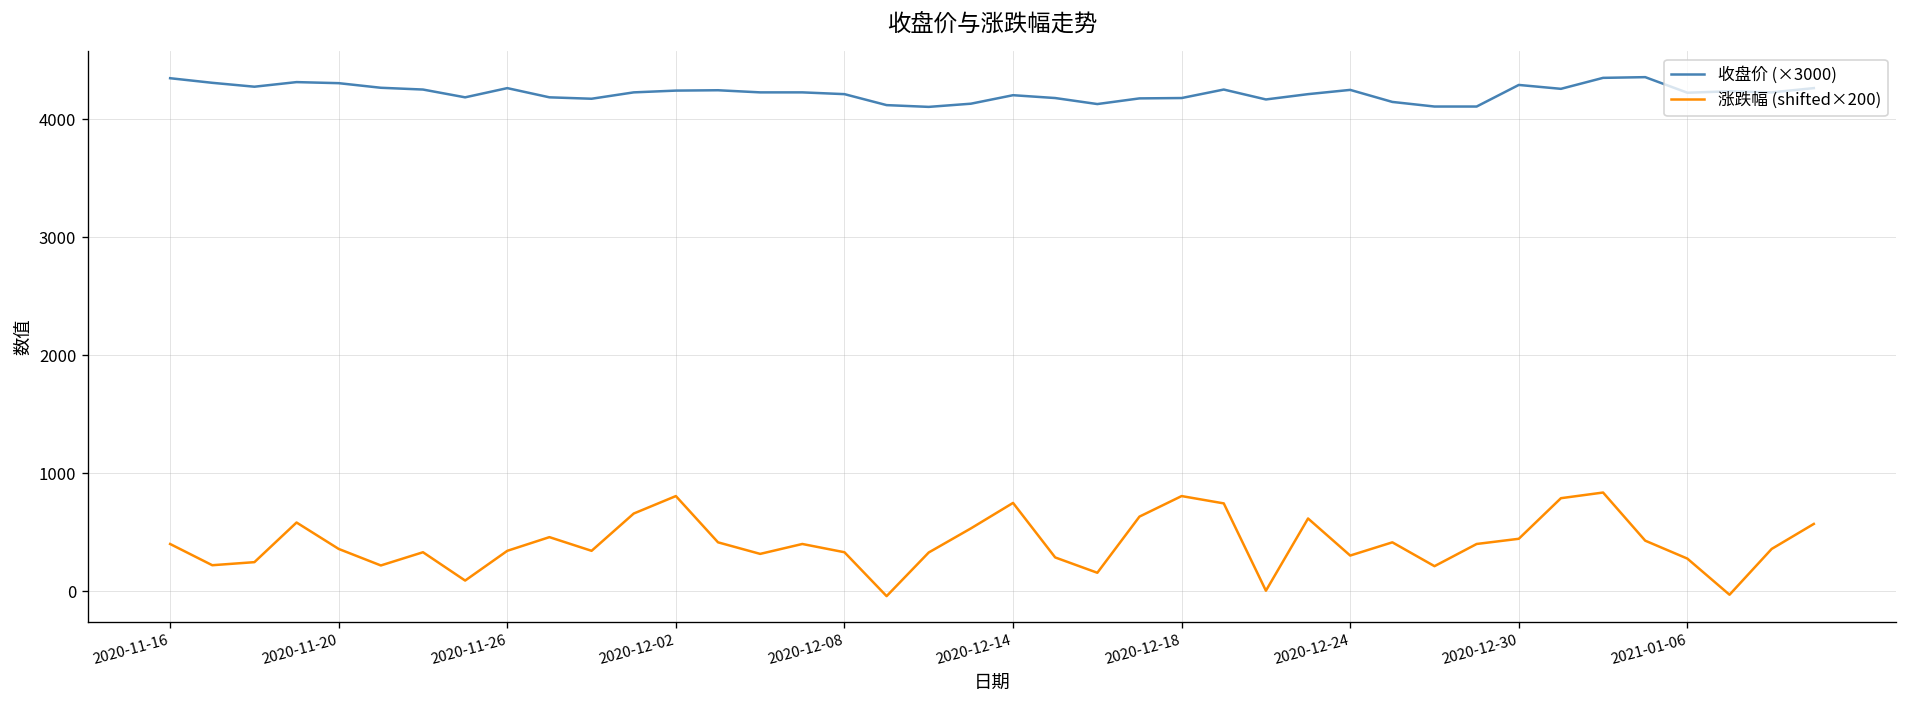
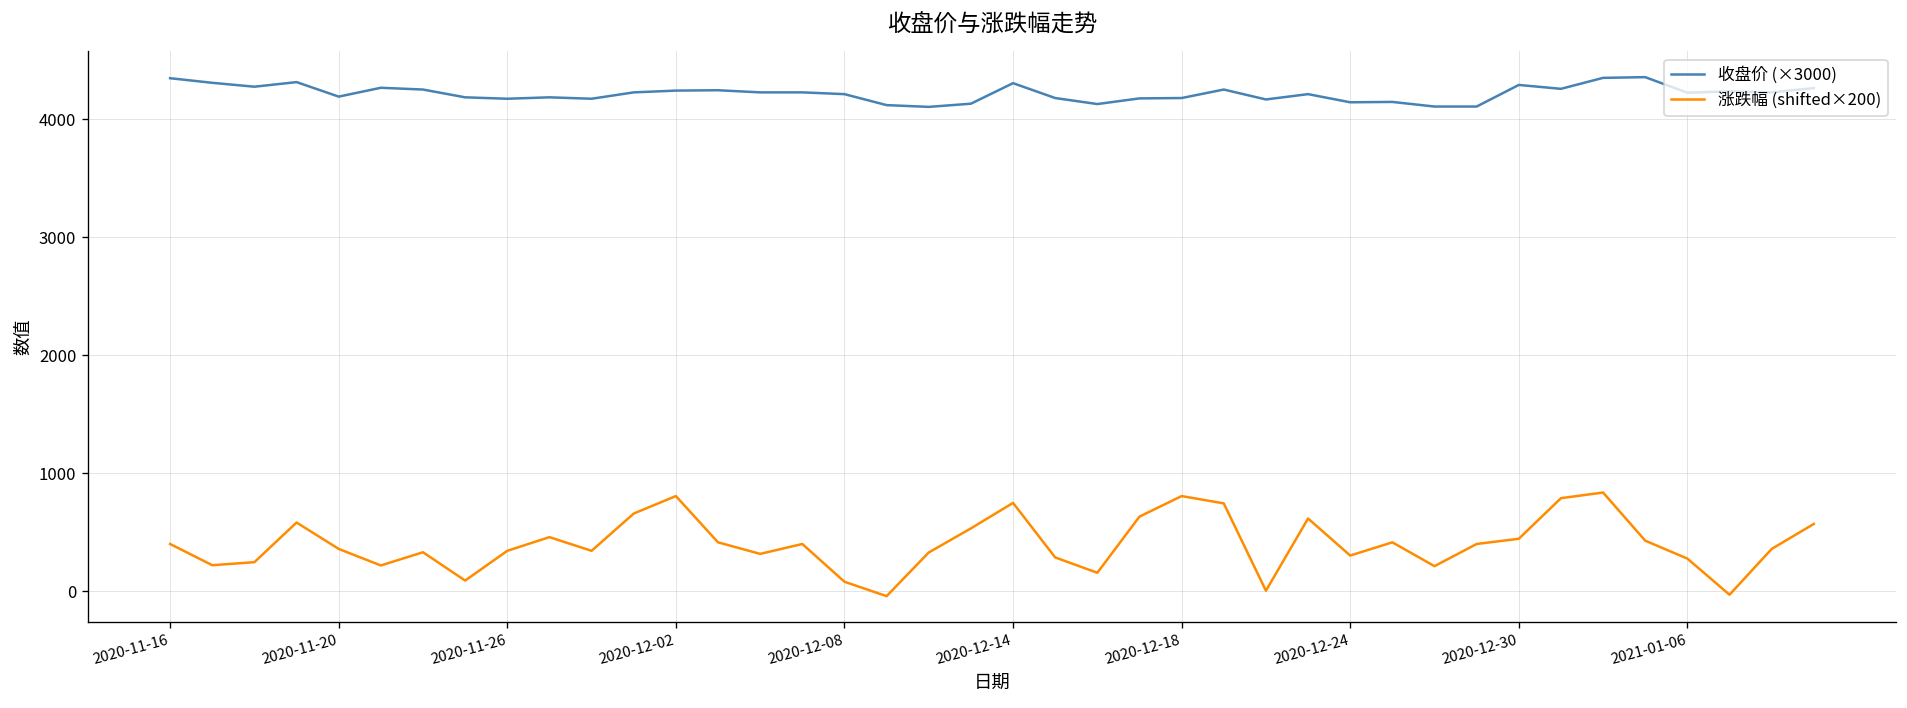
  {
    "收盘价 (×3000)": {
      "2020-11-16": 4300,
-     "2020-11-20": 4300,
-     "2020-11-26": 4300,
+     "2020-11-20": 4200,
+     "2020-11-26": 4200,
      "2020-12-02": 4200,
      "2020-12-08": 4200,
-     "2020-12-14": 4200,
+     "2020-12-14": 4300,
      "2020-12-18": 4200,
-     "2020-12-24": 4200,
+     "2020-12-24": 4100,
      "2020-12-30": 4300
    },
    "涨跌幅 (shifted×200)": {
      "2020-11-16": 400,
      "2020-11-20": 400,
      "2020-11-26": 300,
      "2020-12-02": 800,
-     "2020-12-08": 300,
+     "2020-12-08": 100,
      "2020-12-14": 700,
      "2020-12-18": 800,
      "2020-12-24": 300,
      "2020-12-30": 400,
      "2021-01-06": 300
    }
  }
